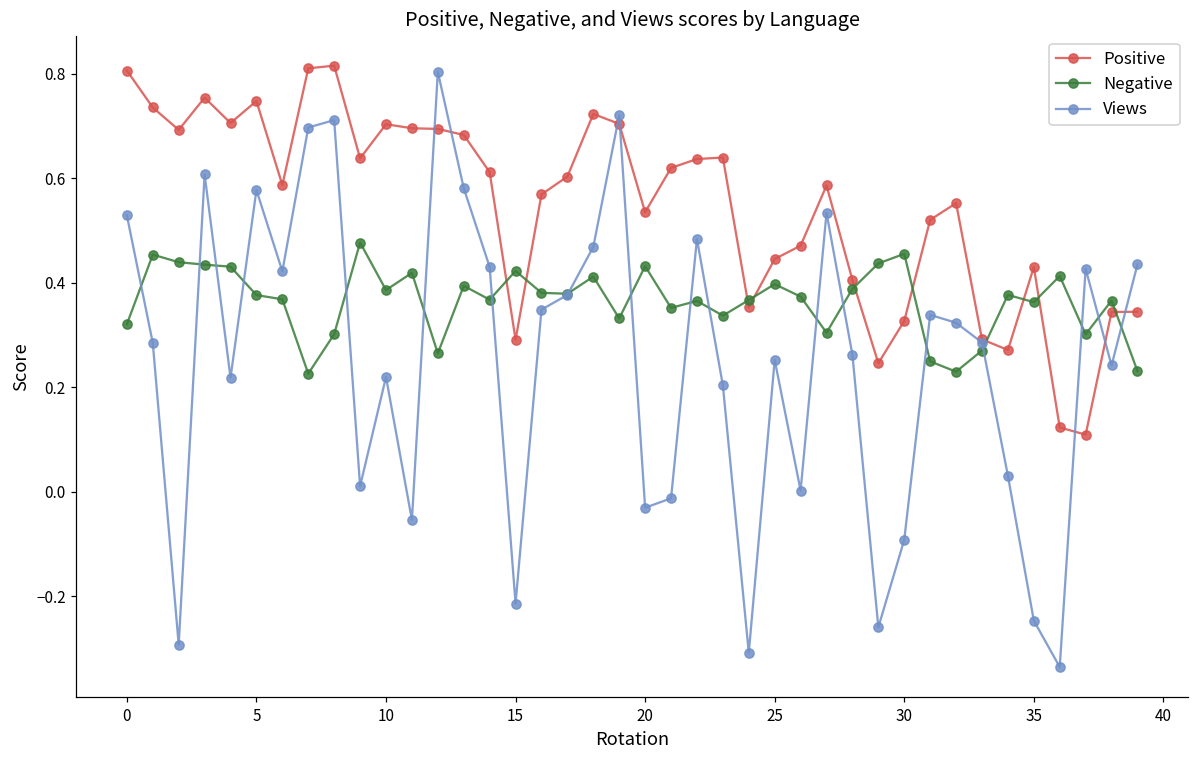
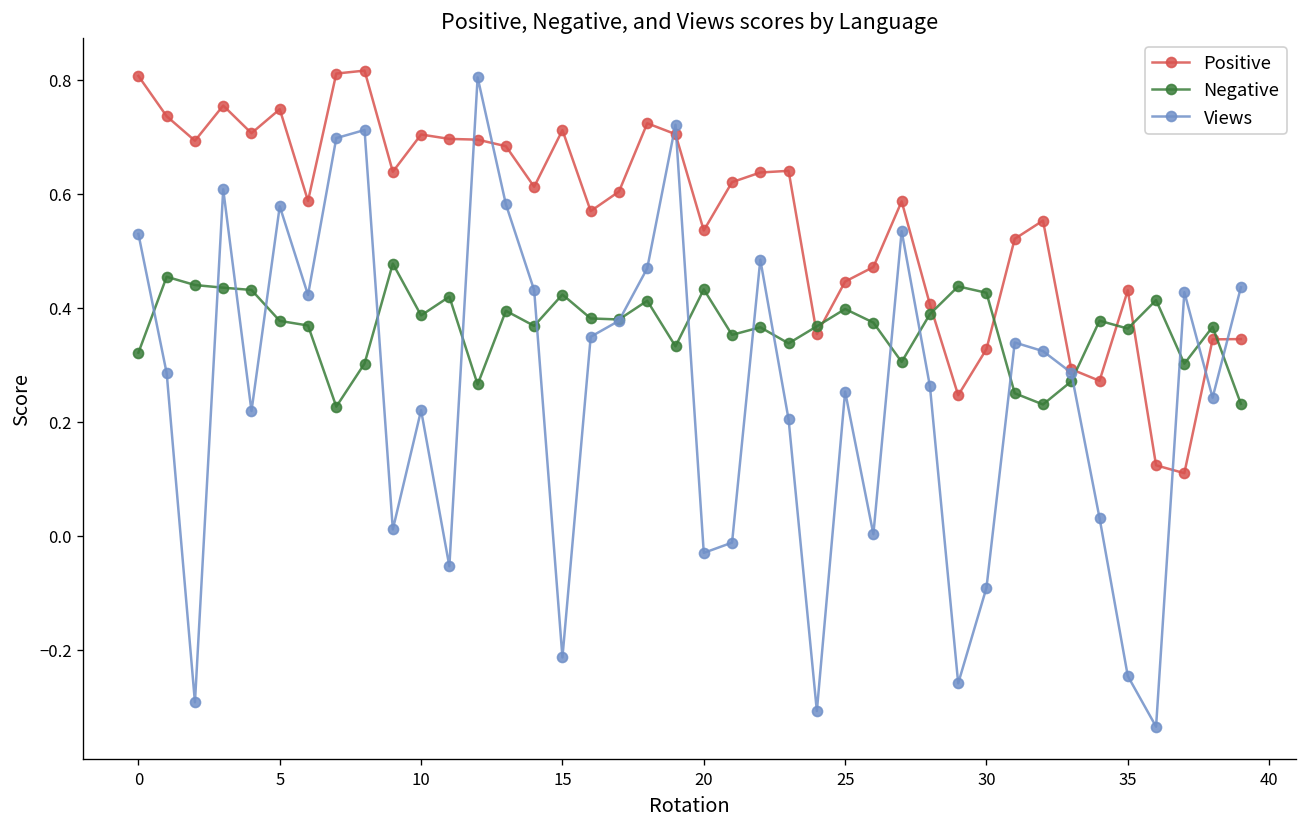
  {
    "Positive": {
      "0": 0.81,
      "5": 0.75,
      "10": 0.70,
-     "15": 0.29,
+     "15": 0.71,
      "20": 0.54,
      "25": 0.45,
      "30": 0.33,
      "35": 0.43
    },
    "Negative": {
      "0": 0.32,
      "5": 0.38,
      "10": 0.39,
      "15": 0.42,
      "20": 0.43,
      "25": 0.40,
-     "30": 0.46,
+     "30": 0.43,
      "35": 0.36
    },
    "Views": {
      "0": 0.53,
      "5": 0.58,
      "10": 0.22,
      "15": -0.21,
      "20": -0.03,
      "25": 0.25,
      "30": -0.09,
      "35": -0.25
    }
  }
